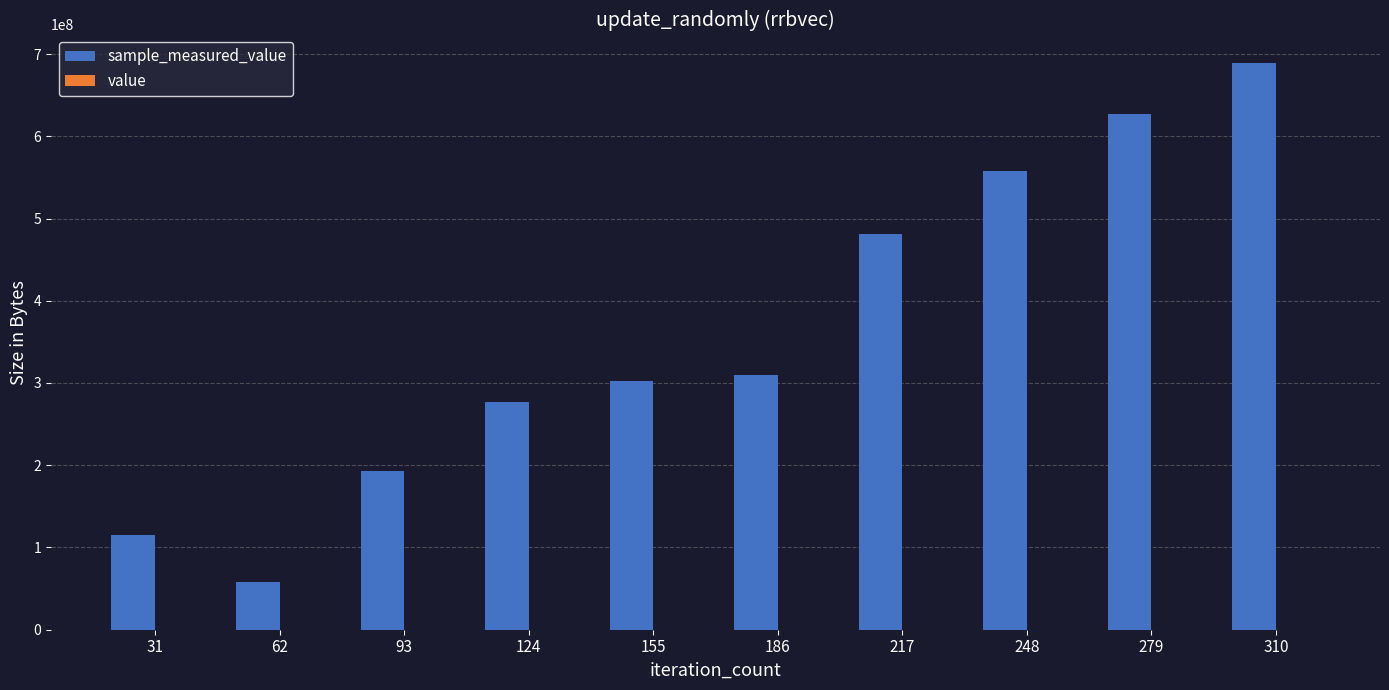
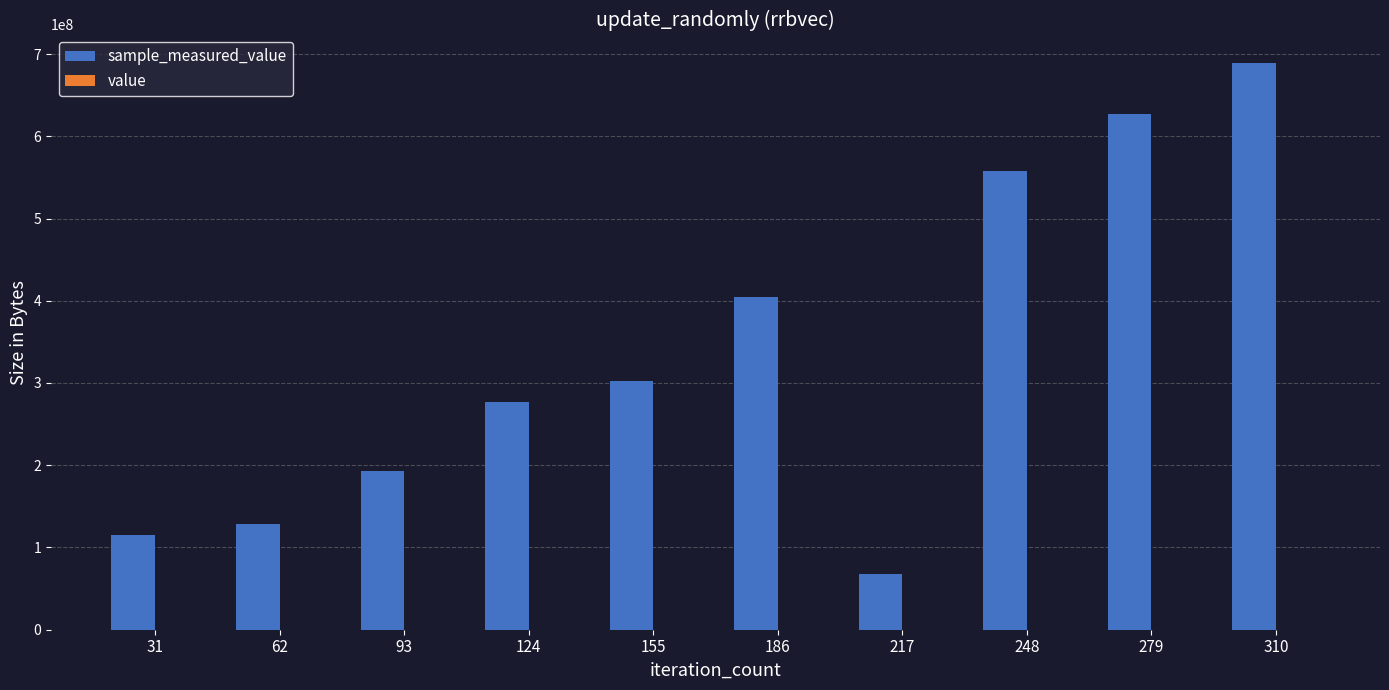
  {
    "sample_measured_value": {
      "31": 120000000,
-     "62": 60000000,
+     "62": 130000000,
      "93": 190000000,
      "124": 280000000,
      "155": 300000000,
-     "186": 310000000,
-     "217": 480000000,
+     "186": 400000000,
+     "217": 70000000,
      "248": 560000000,
      "279": 630000000,
      "310": 690000000
    }
  }
